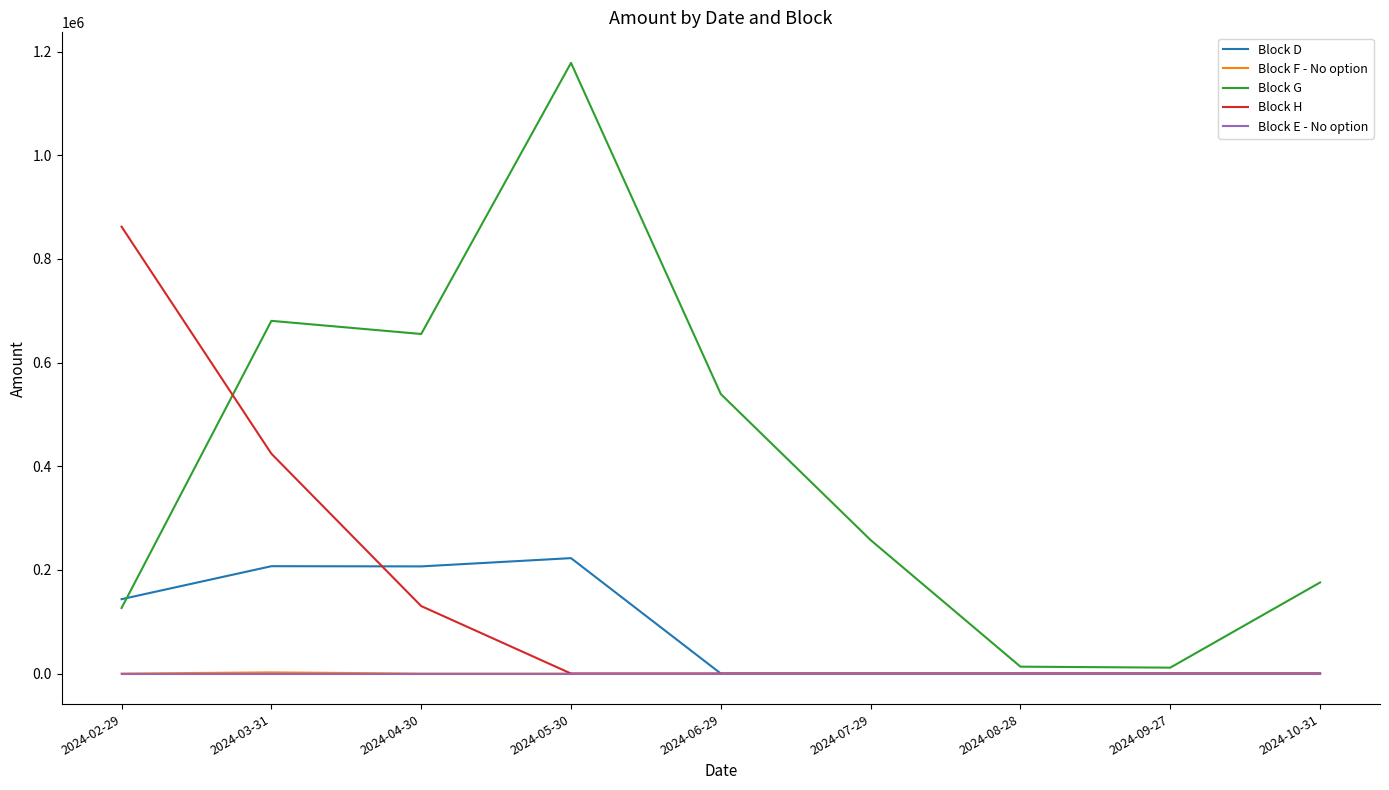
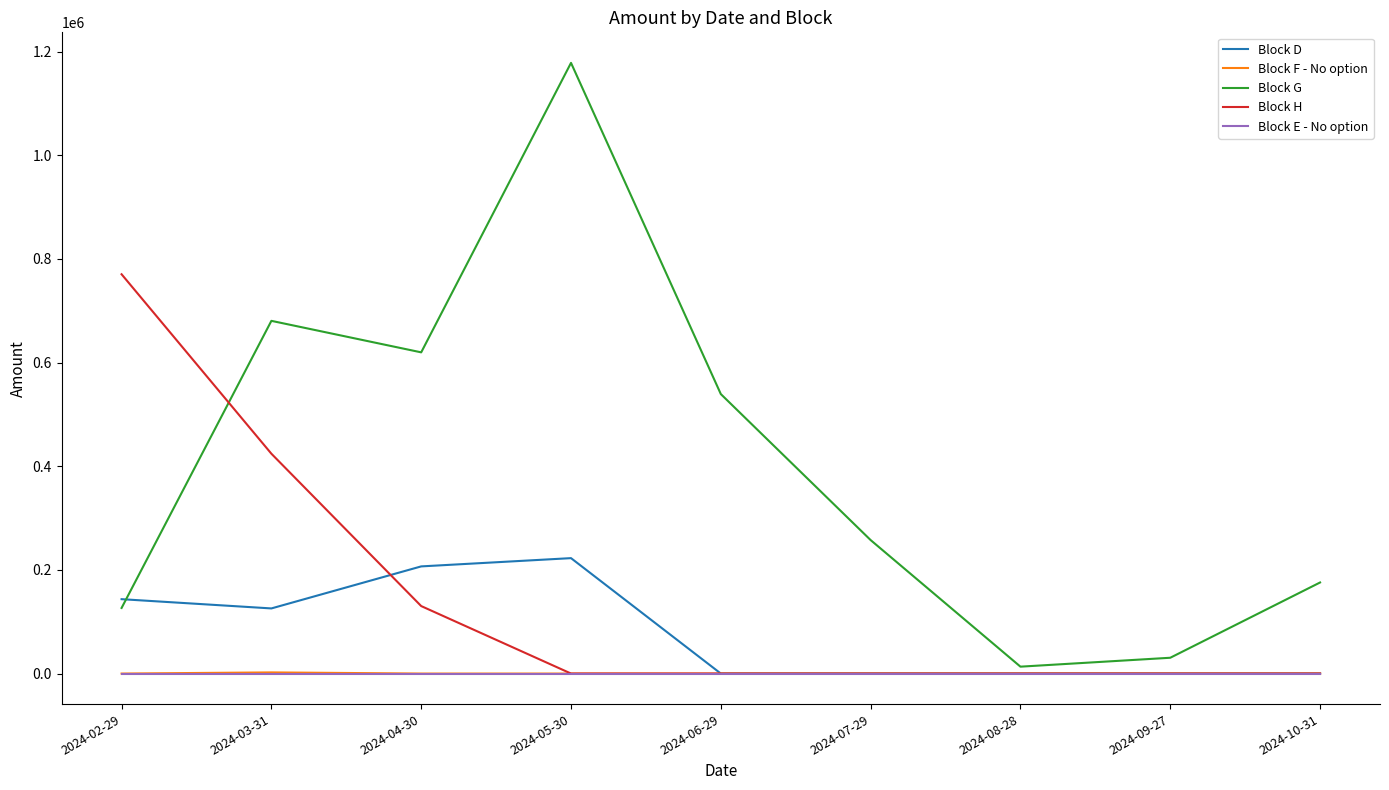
  {
    "Block D": {
      "2024-02-29": 140000,
-     "2024-03-31": 210000,
+     "2024-03-31": 130000,
      "2024-04-30": 210000,
      "2024-05-30": 220000
    },
    "Block G": {
      "2024-02-29": 130000,
      "2024-03-31": 680000,
-     "2024-04-30": 660000,
+     "2024-04-30": 620000,
      "2024-05-30": 1180000,
      "2024-06-29": 540000,
      "2024-07-29": 260000,
      "2024-08-28": 10000,
-     "2024-09-27": 10000,
+     "2024-09-27": 30000,
      "2024-10-31": 180000
    },
    "Block H": {
-     "2024-02-29": 860000,
+     "2024-02-29": 770000,
      "2024-03-31": 420000,
      "2024-04-30": 130000
    }
  }
